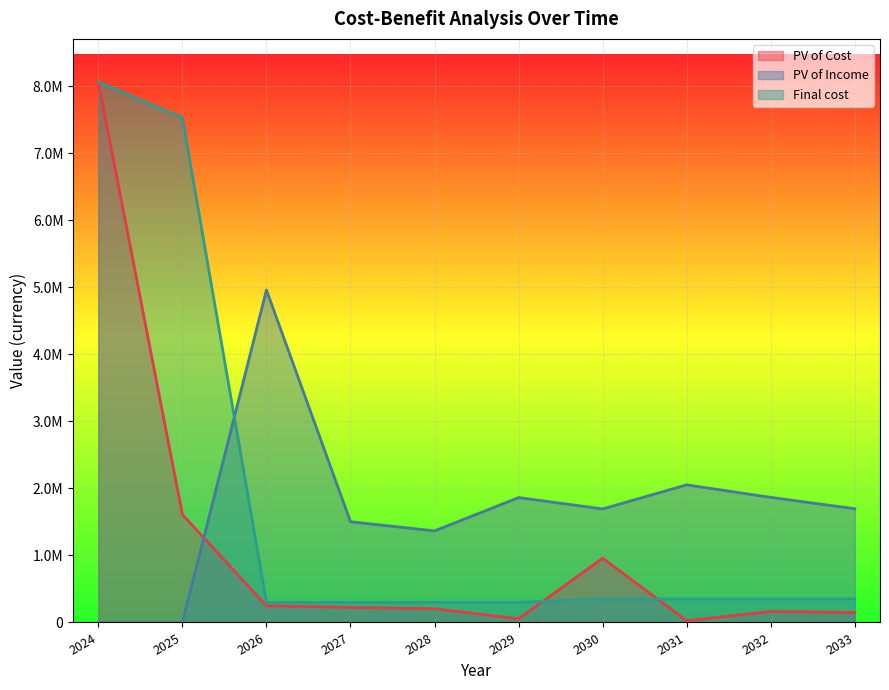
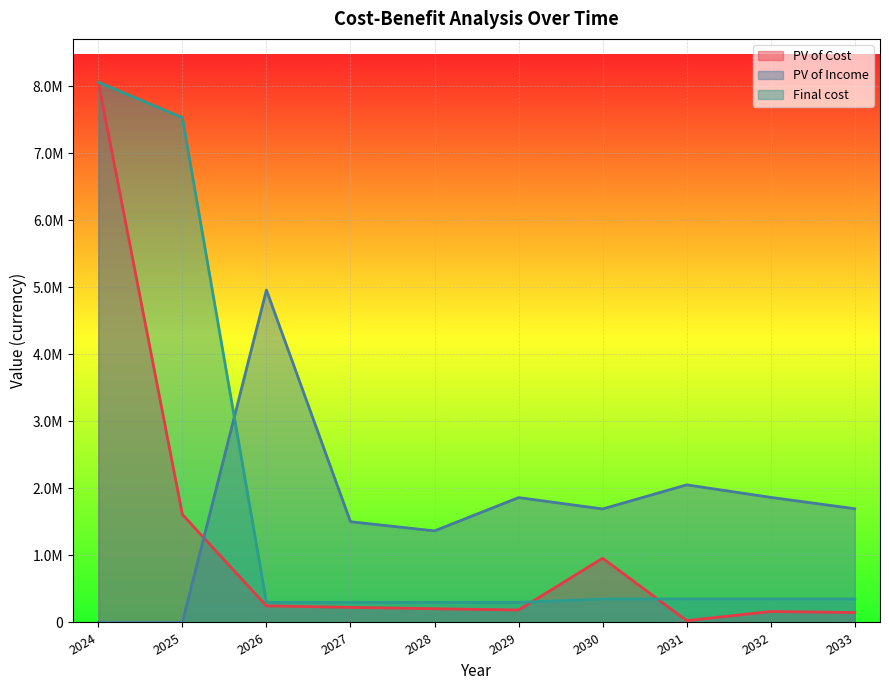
  {
    "PV of Cost": {
      "2025": 1600000,
      "2026": 200000,
      "2027": 200000,
      "2028": 200000,
-     "2029": 100000,
+     "2029": 200000,
      "2030": 1000000,
      "2031": 0,
      "2032": 200000,
      "2033": 100000
    }
  }
